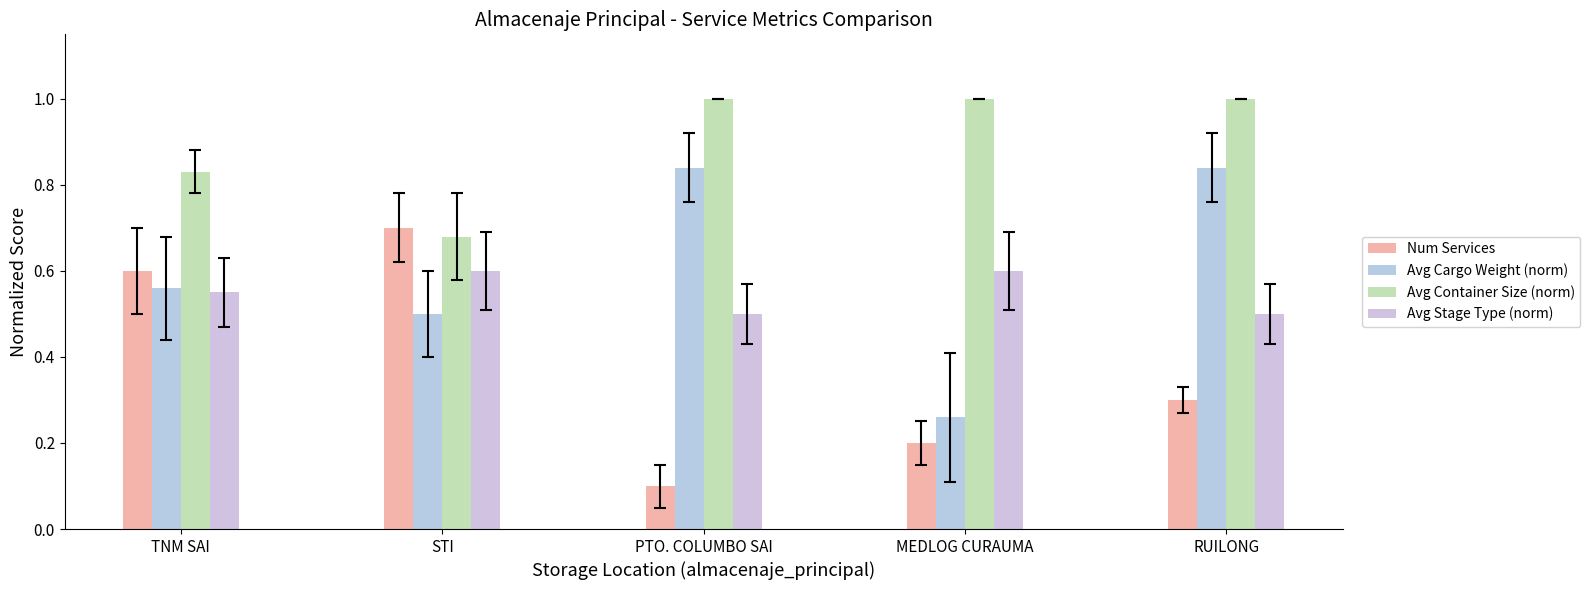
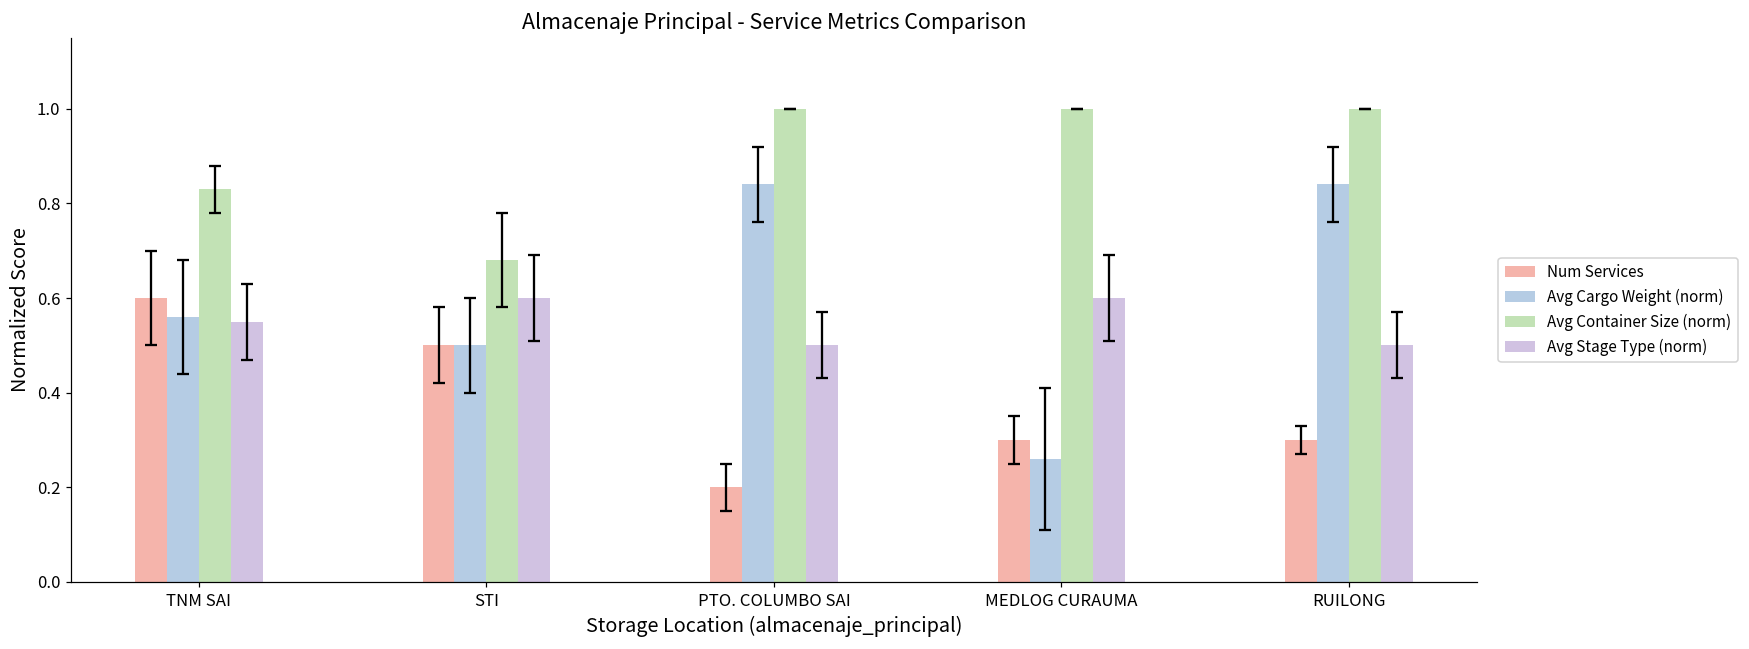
  {
    "Num Services": {
      "TNM SAI": 0.6,
-     "STI": 0.7,
-     "PTO. COLUMBO SAI": 0.1,
-     "MEDLOG CURAUMA": 0.2,
+     "STI": 0.5,
+     "PTO. COLUMBO SAI": 0.2,
+     "MEDLOG CURAUMA": 0.3,
      "RUILONG": 0.3
    },
    "Avg Container Size (norm)": {
      "TNM SAI": 0.83,
      "STI": 0.68,
      "PTO. COLUMBO SAI": 1.0,
      "MEDLOG CURAUMA": 1.0,
      "RUILONG": 1.0
    }
  }
